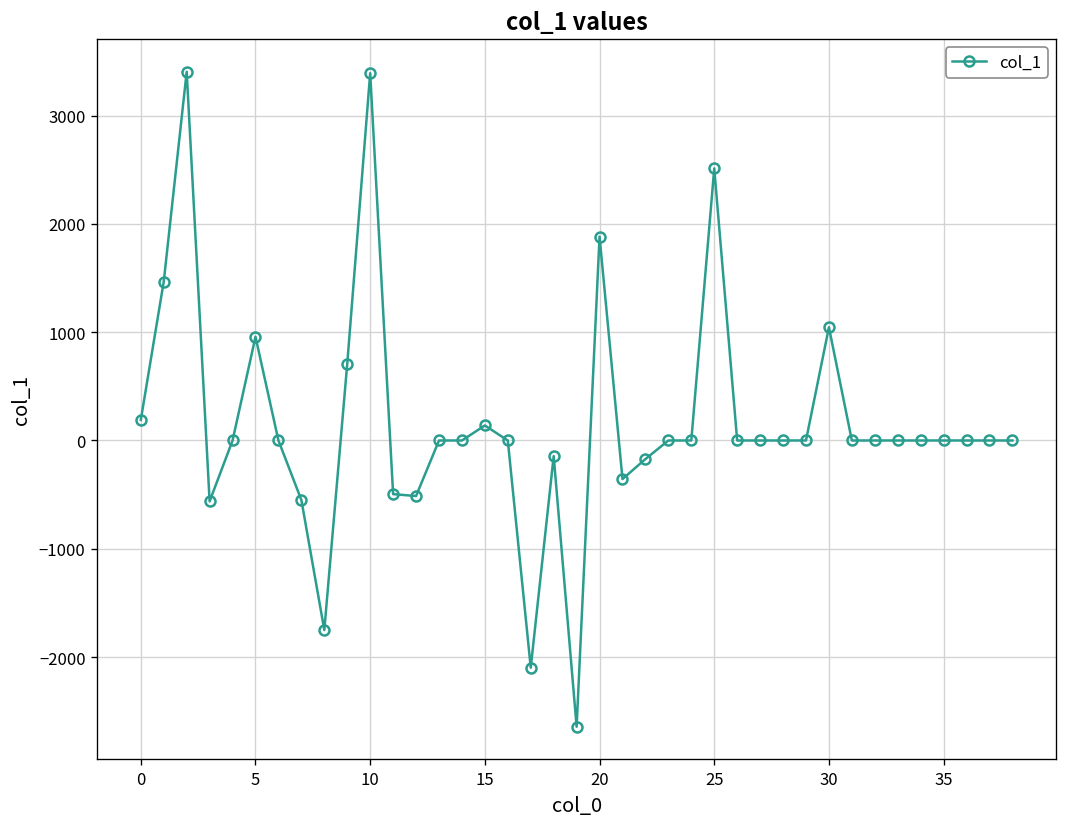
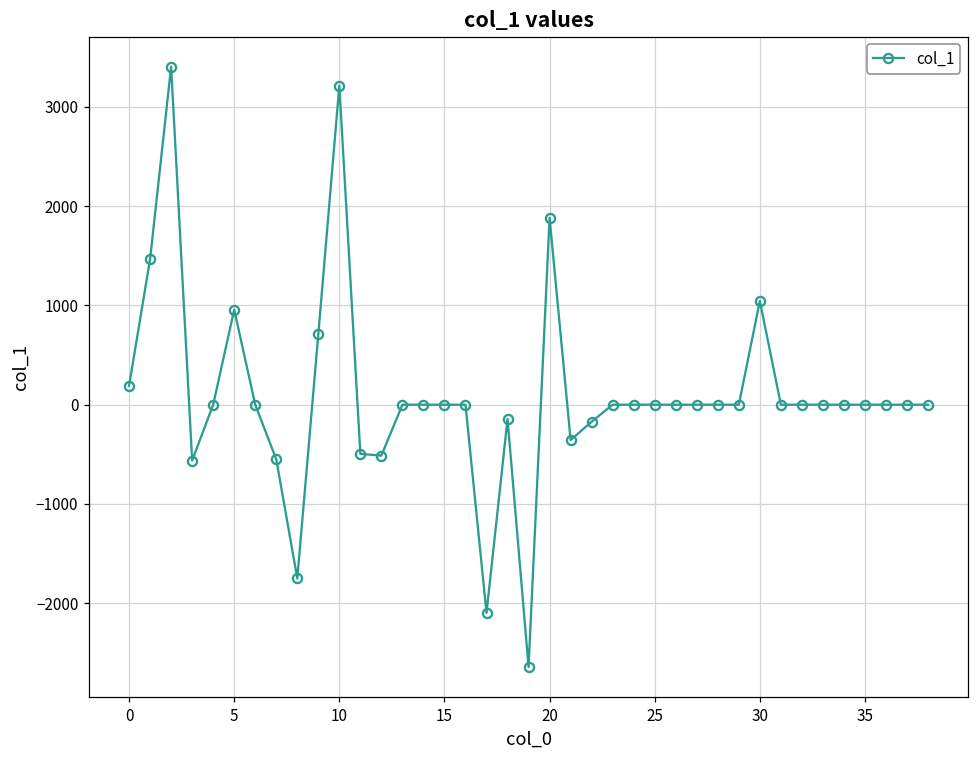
  {
    "0": 200,
    "5": 1000,
-   "10": 3400,
-   "15": 100,
+   "10": 3200,
+   "15": 0,
    "20": 1900,
-   "25": 2500,
+   "25": 0,
    "30": 1000,
    "35": 0
  }
